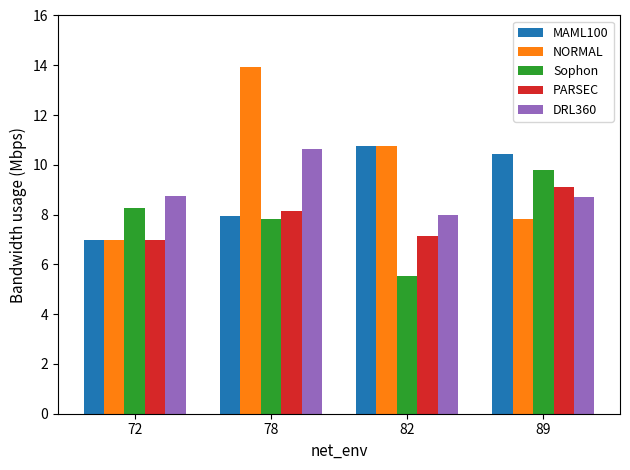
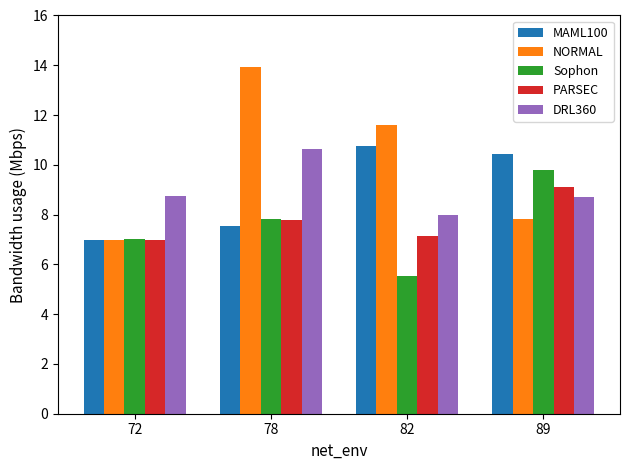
  {
    "MAML100": {
      "72": 7.0,
-     "78": 7.9,
+     "78": 7.6,
      "82": 10.7,
      "89": 10.4
    },
    "NORMAL": {
      "72": 7.0,
      "78": 13.9,
-     "82": 10.8,
+     "82": 11.6,
      "89": 7.8
    },
    "Sophon": {
-     "72": 8.3,
+     "72": 7.0,
      "78": 7.8,
      "82": 5.5,
      "89": 9.8
    },
    "PARSEC": {
      "72": 7.0,
-     "78": 8.1,
+     "78": 7.8,
      "82": 7.2,
      "89": 9.1
    },
    "DRL360": {
      "72": 8.7,
      "78": 10.6,
      "82": 8.0,
      "89": 8.7
    }
  }
